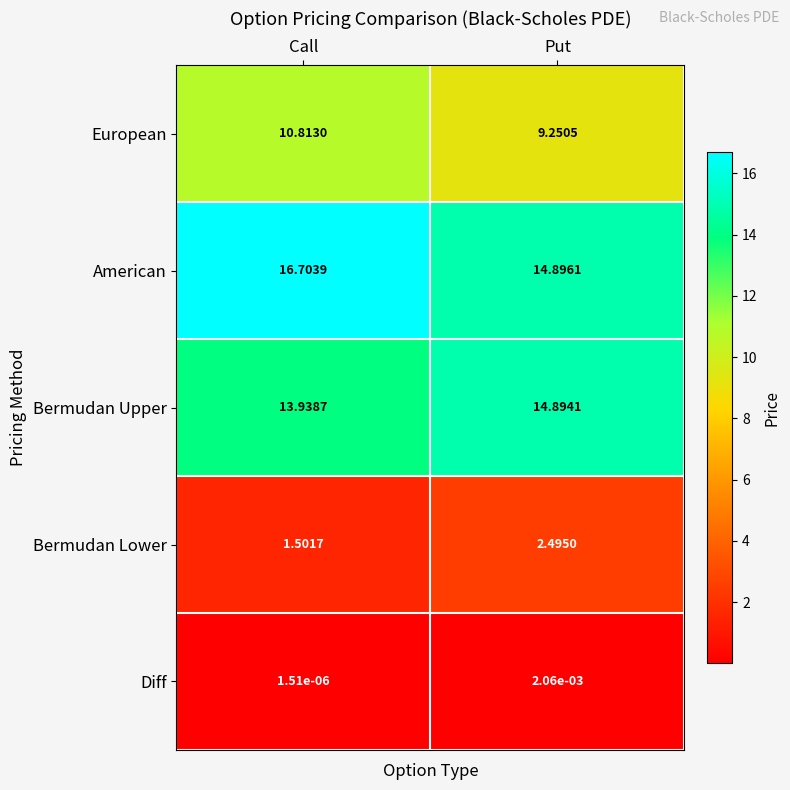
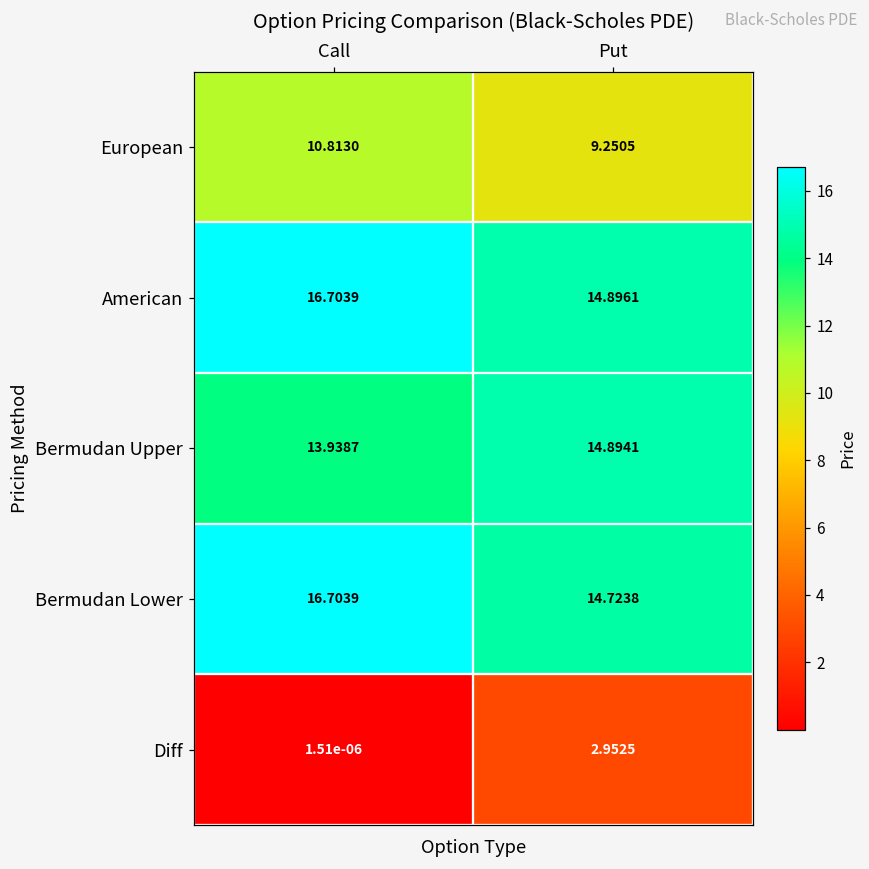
  {
    "European": {
      "Call": "10.8130",
      "Put": "9.2505"
    },
    "American": {
      "Call": "16.7039",
      "Put": "14.8961"
    },
    "Bermudan Upper": {
      "Call": "13.9387",
      "Put": "14.8941"
    },
    "Bermudan Lower": {
-     "Call": "1.5017",
-     "Put": "2.4950"
+     "Call": "16.7039",
+     "Put": "14.7238"
    },
    "Diff": {
      "Call": "1.51e-06",
-     "Put": "2.06e-03"
+     "Put": "2.9525"
    }
  }
